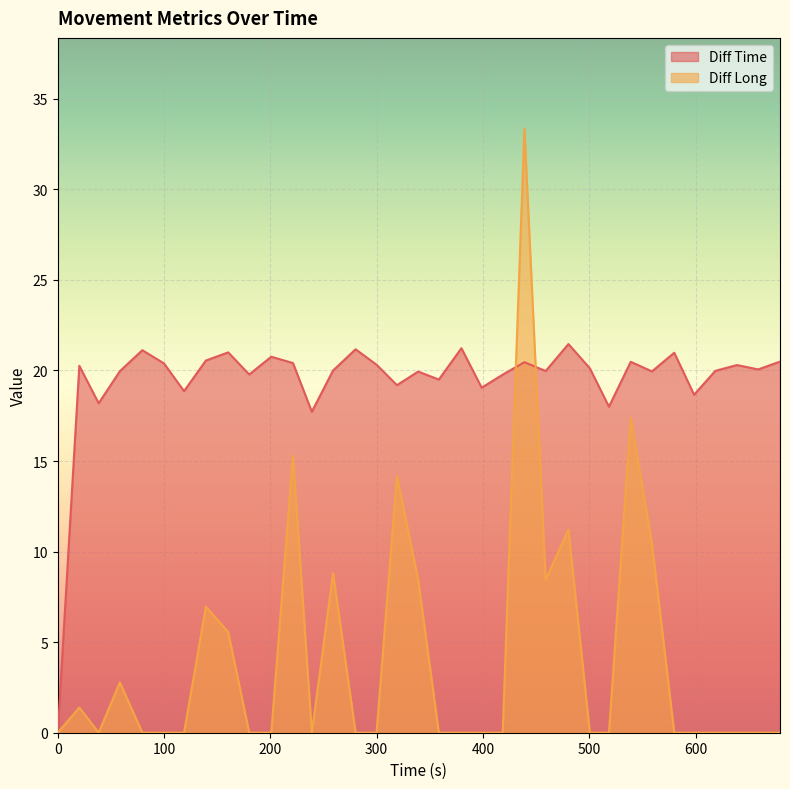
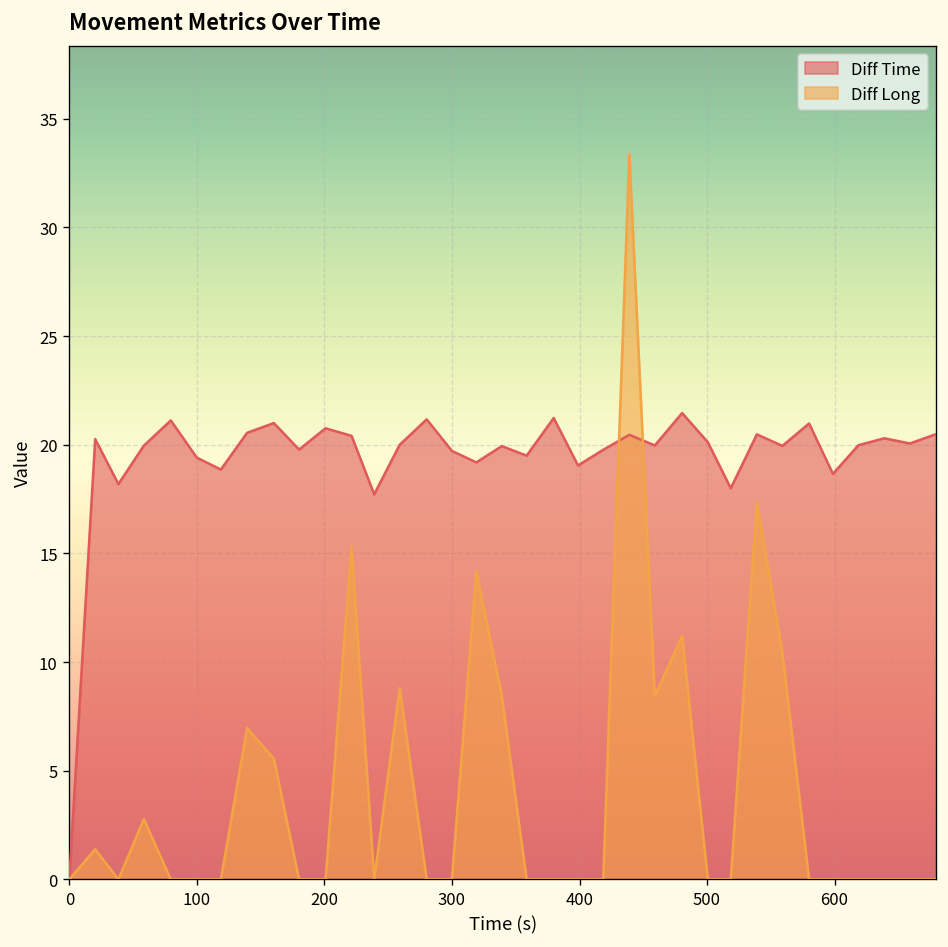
  {
    "Diff Time": {
-     "100": 20.4,
-     "300": 20.3
+     "100": 19.4,
+     "300": 19.7
    },
    "Diff Long": {
      "100": 0.0,
      "300": 0.0
    }
  }
